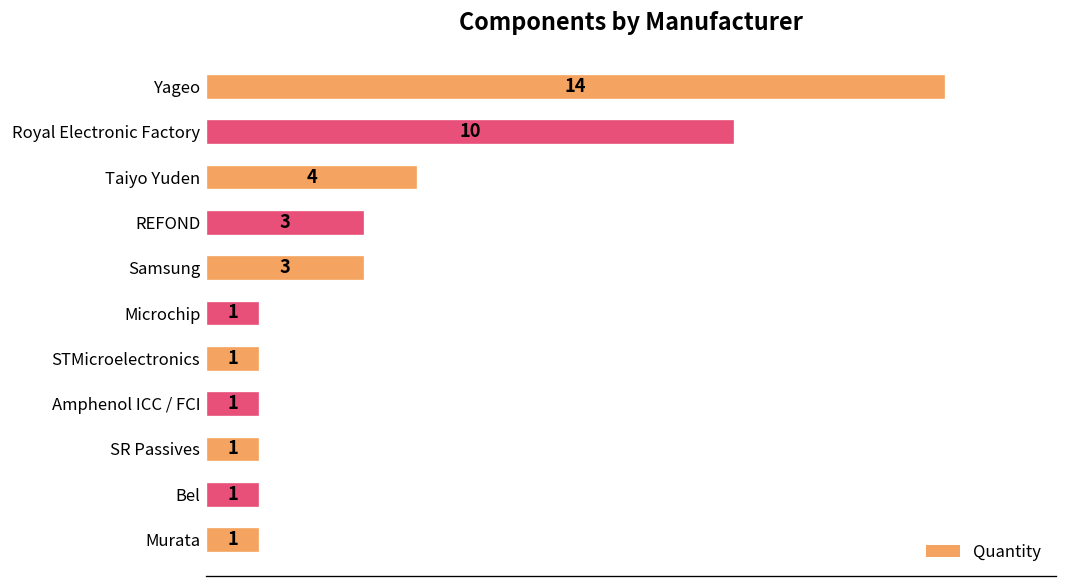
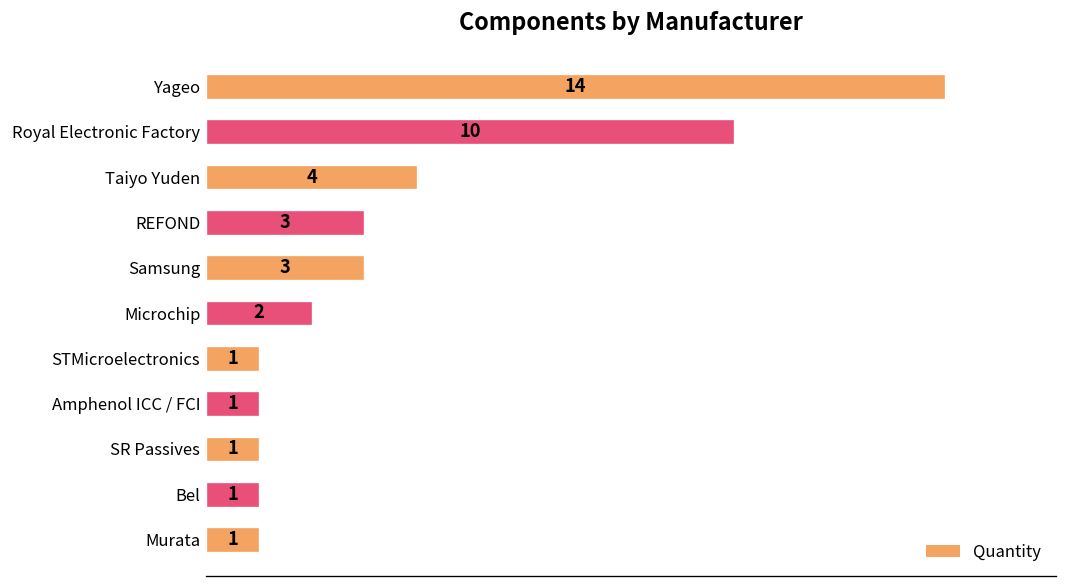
  {
    "Yageo": 14,
    "Royal Electronic Factory": 10,
    "Taiyo Yuden": 4,
    "REFOND": 3,
    "Samsung": 3,
-   "Microchip": 1,
+   "Microchip": 2,
    "STMicroelectronics": 1,
    "Amphenol ICC / FCI": 1,
    "SR Passives": 1,
    "Bel": 1,
    "Murata": 1
  }
